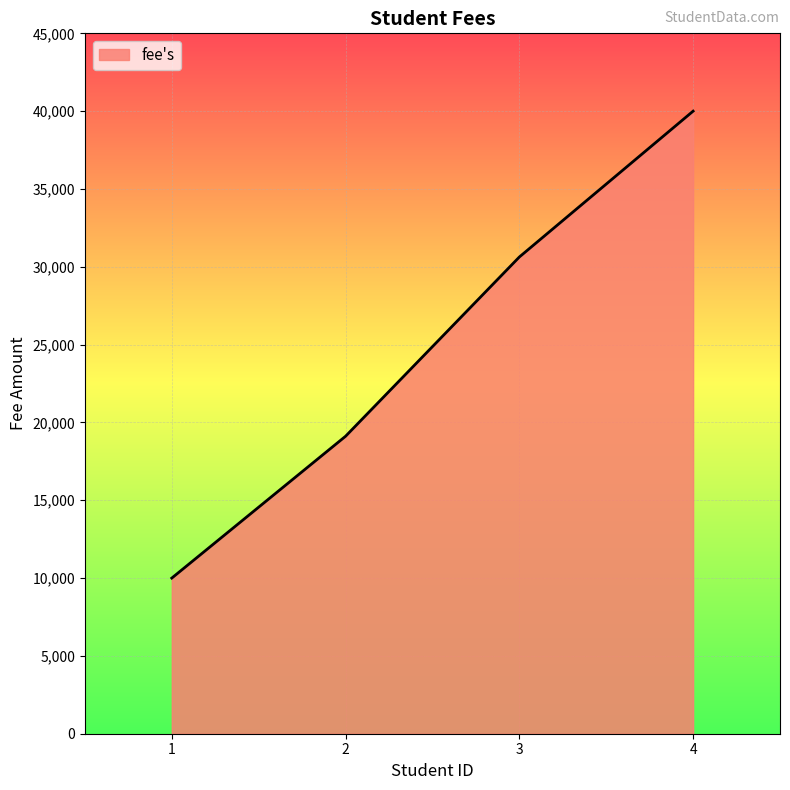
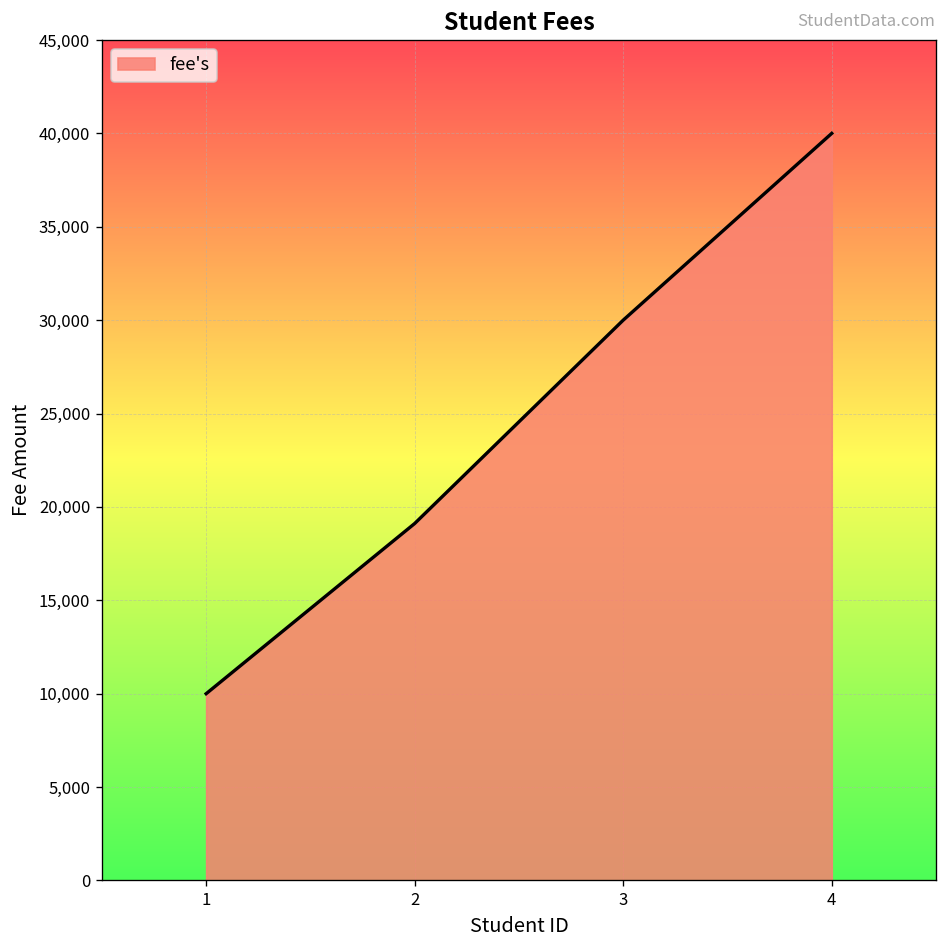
  {
    "1": "10,000",
    "2": "19,100",
-   "3": "30,600",
+   "3": "30,000",
    "4": "40,000"
  }
